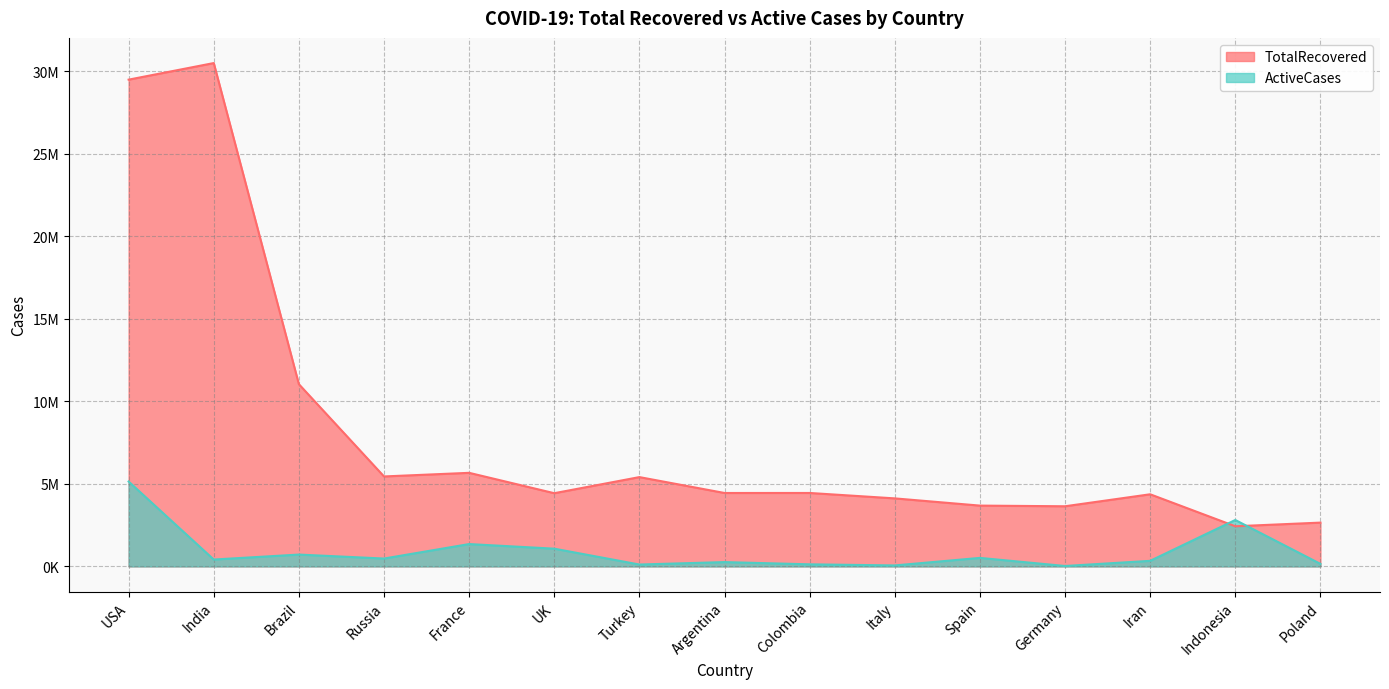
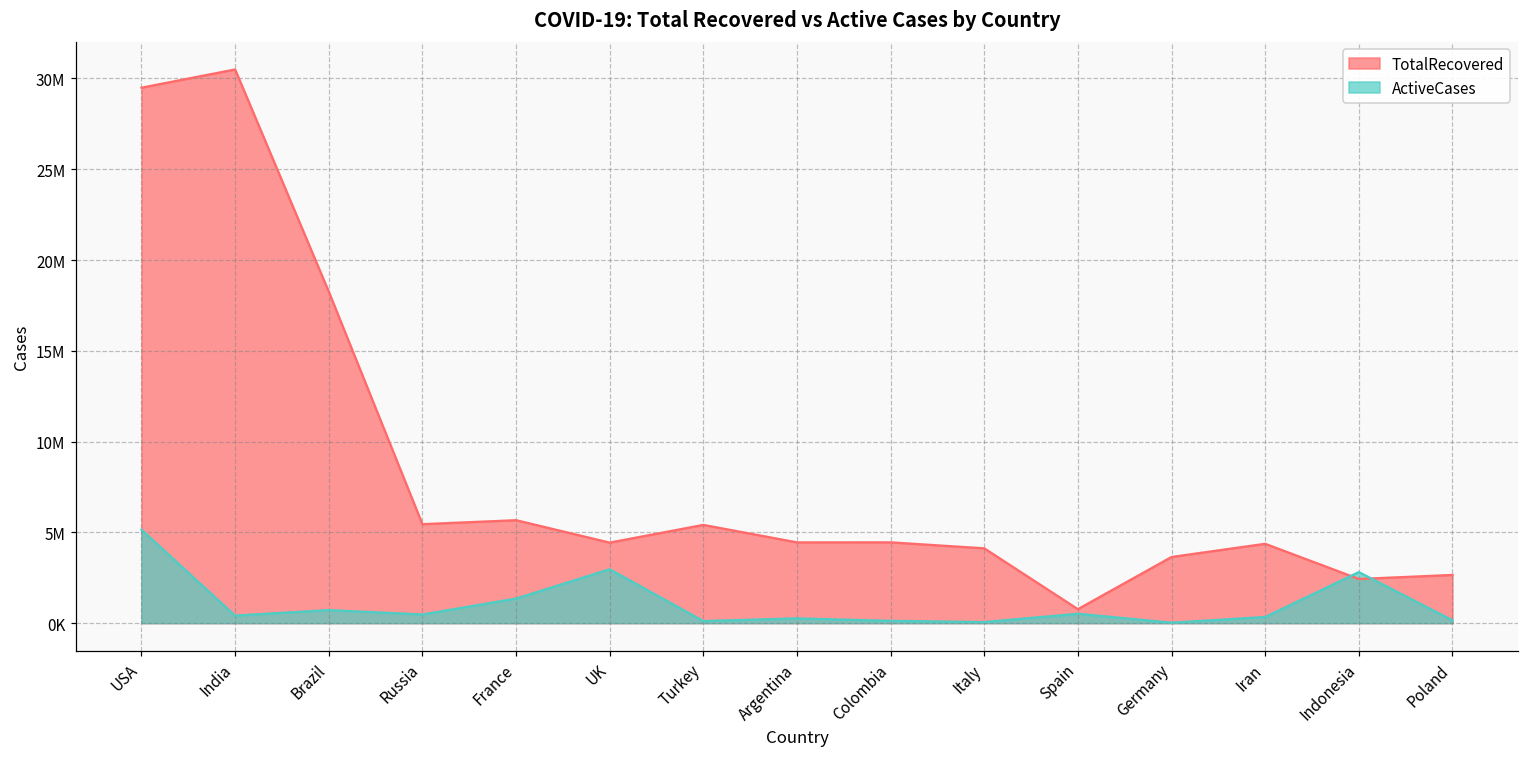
  {
    "TotalRecovered": {
      "USA": 29500000,
      "India": 30500000,
-     "Brazil": 11000000,
+     "Brazil": 18300000,
      "Russia": 5500000,
      "France": 5700000,
      "UK": 4400000,
      "Turkey": 5400000,
      "Argentina": 4400000,
      "Colombia": 4400000,
      "Italy": 4100000,
-     "Spain": 3700000,
+     "Spain": 800000,
      "Germany": 3600000,
      "Iran": 4400000,
      "Indonesia": 2400000,
      "Poland": 2700000
    },
    "ActiveCases": {
      "USA": 5100000,
      "India": 400000,
      "Brazil": 700000,
      "Russia": 500000,
      "France": 1400000,
-     "UK": 1100000,
+     "UK": 3000000,
      "Turkey": 100000,
      "Argentina": 300000,
      "Colombia": 100000,
      "Italy": 100000,
      "Spain": 500000,
      "Germany": 0,
      "Iran": 300000,
      "Indonesia": 2800000,
      "Poland": 200000
    }
  }
